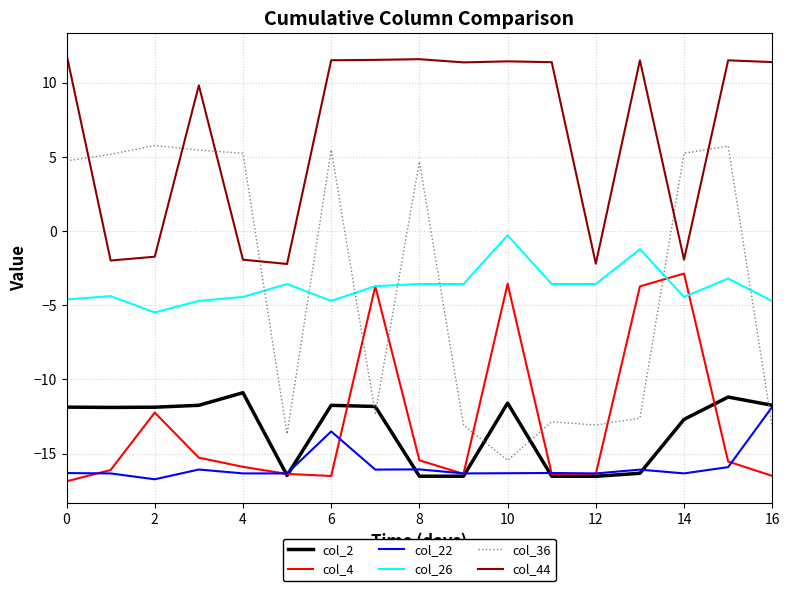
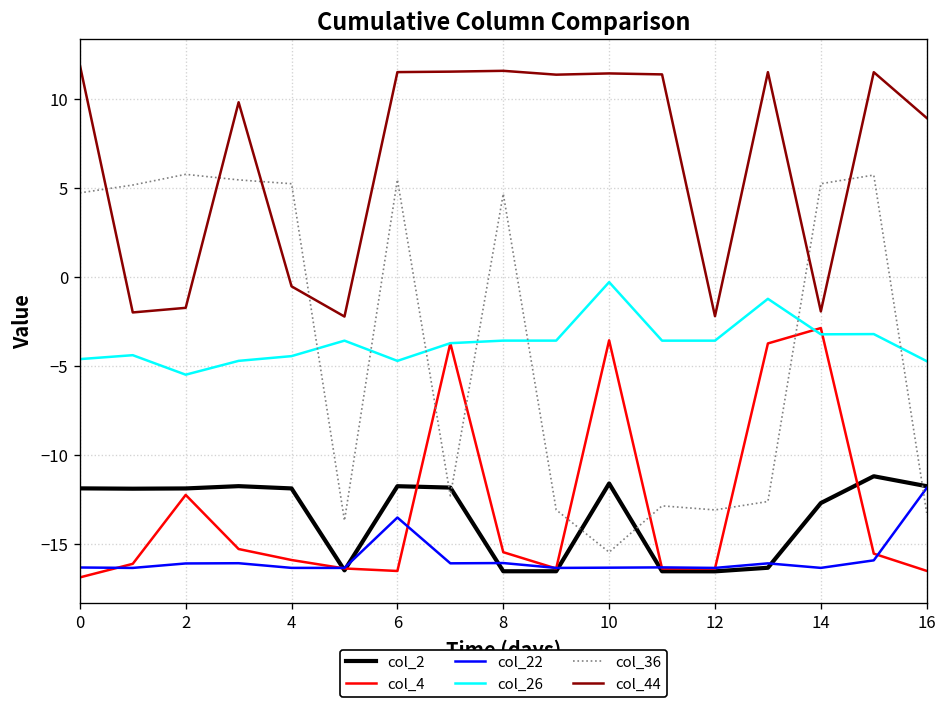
  {
    "col_2": {
      "0": -11.9,
      "2": -11.9,
-     "4": -10.9,
+     "4": -11.9,
      "6": -11.8,
      "8": -16.5,
      "10": -11.6,
      "14": -12.7
    },
    "col_4": {
      "0": -16.9,
      "2": -12.2,
      "4": -15.9,
      "6": -16.5,
      "8": -15.5,
      "10": -3.6,
      "14": -2.9,
      "16": -16.5
    },
    "col_22": {
      "0": -16.3,
-     "2": -16.7,
+     "2": -16.1,
      "4": -16.3,
      "6": -13.5,
      "8": -16.1,
      "10": -16.3,
      "14": -16.3
    },
    "col_26": {
      "0": -4.6,
      "2": -5.5,
      "4": -4.4,
      "6": -4.7,
      "8": -3.6,
      "10": -0.3,
      "12": -3.6,
-     "14": -4.4,
+     "14": -3.2,
      "16": -4.7
    },
    "col_36": {
      "0": 4.7,
      "2": 5.8,
      "4": 5.2,
      "6": 5.5,
      "8": 4.7,
      "10": -15.5,
      "12": -13.1,
      "14": 5.2,
      "16": -13.3
    },
    "col_44": {
      "0": 11.9,
      "2": -1.7,
-     "4": -1.9,
+     "4": -0.5,
      "6": 11.5,
      "8": 11.6,
      "10": 11.4,
      "12": -2.2,
      "14": -1.9,
-     "16": 11.4
+     "16": 8.9
    }
  }
